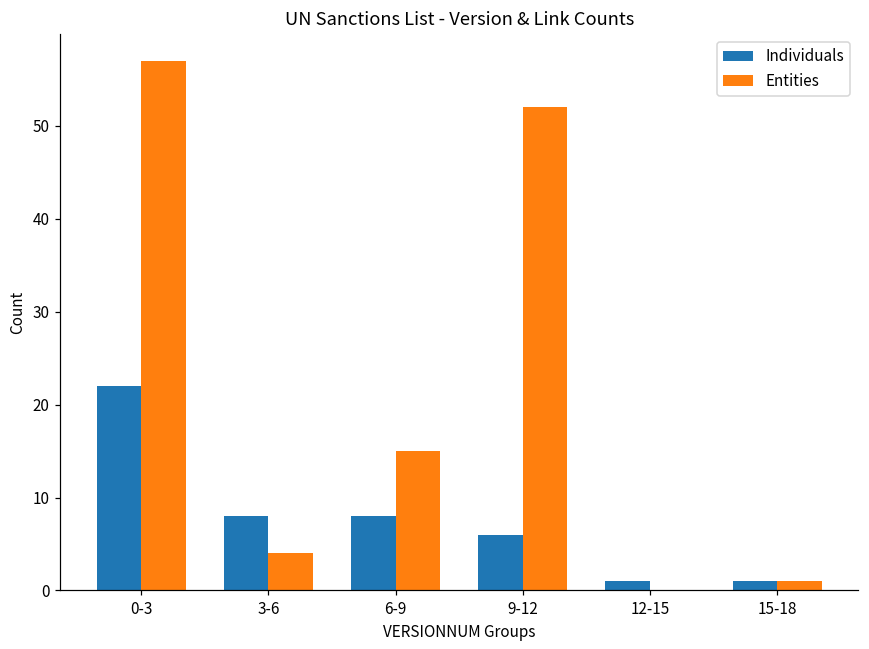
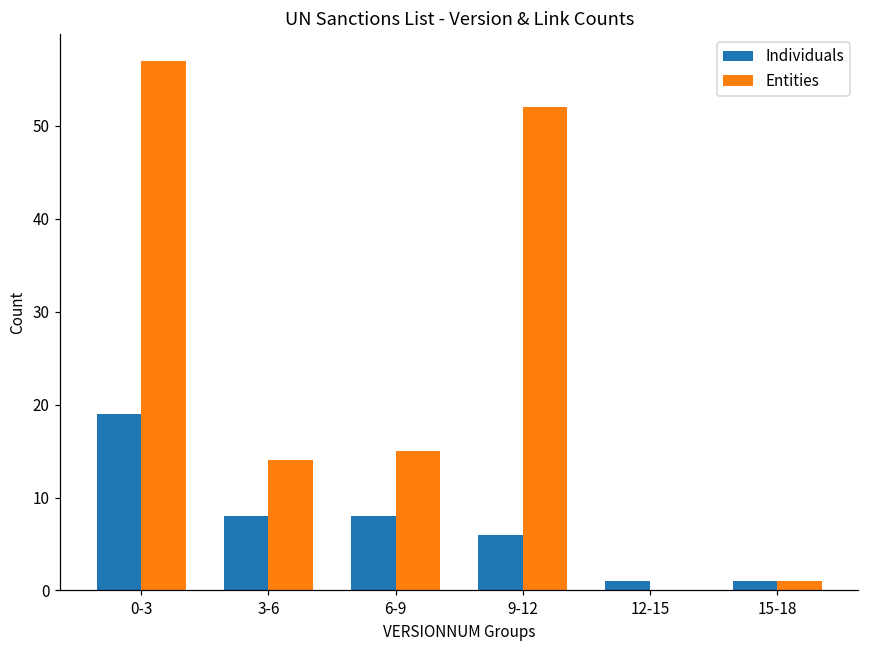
  {
    "Individuals": {
-     "0-3": 22,
+     "0-3": 19,
      "3-6": 8,
      "6-9": 8,
      "9-12": 6,
      "12-15": 1,
      "15-18": 1
    },
    "Entities": {
      "0-3": 57,
-     "3-6": 4,
+     "3-6": 14,
      "6-9": 15,
      "9-12": 52,
      "12-15": 0,
      "15-18": 1
    }
  }
